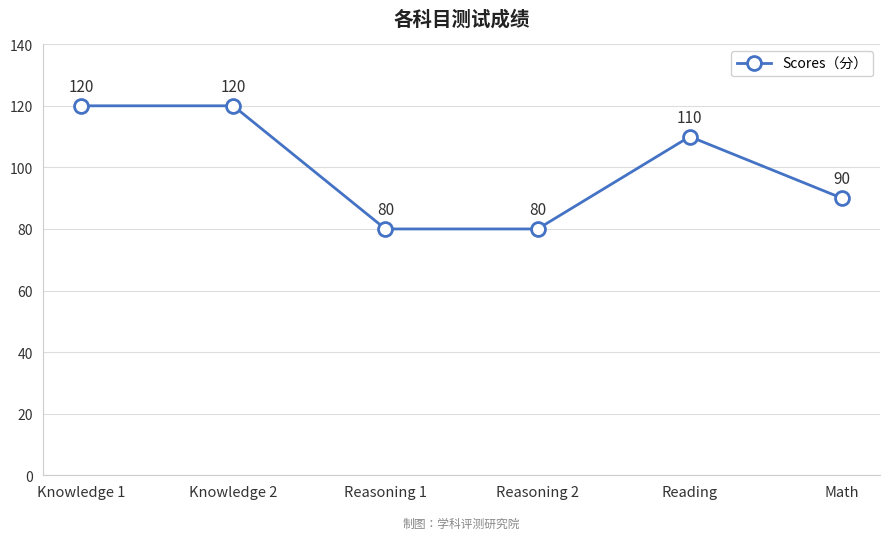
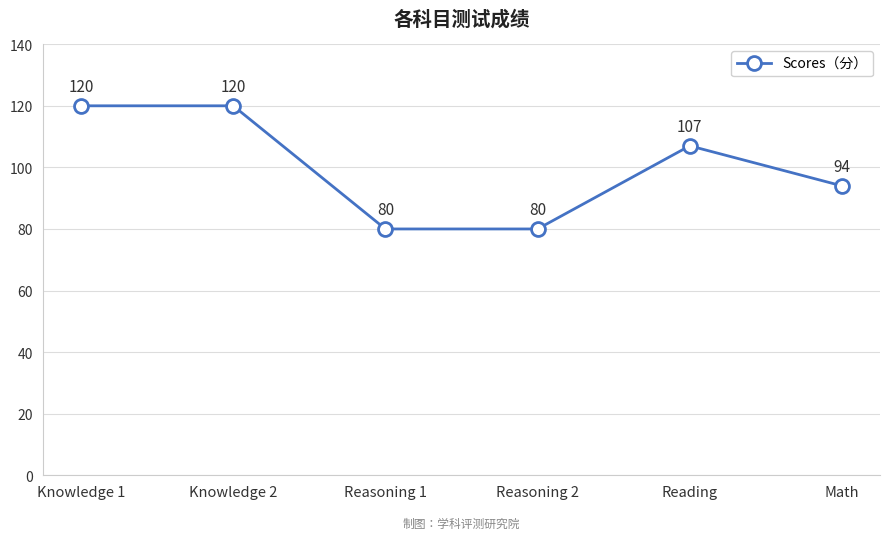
  {
    "Knowledge 1": 120,
    "Knowledge 2": 120,
    "Reasoning 1": 80,
    "Reasoning 2": 80,
-   "Reading": 110,
-   "Math": 90
+   "Reading": 107,
+   "Math": 94
  }
